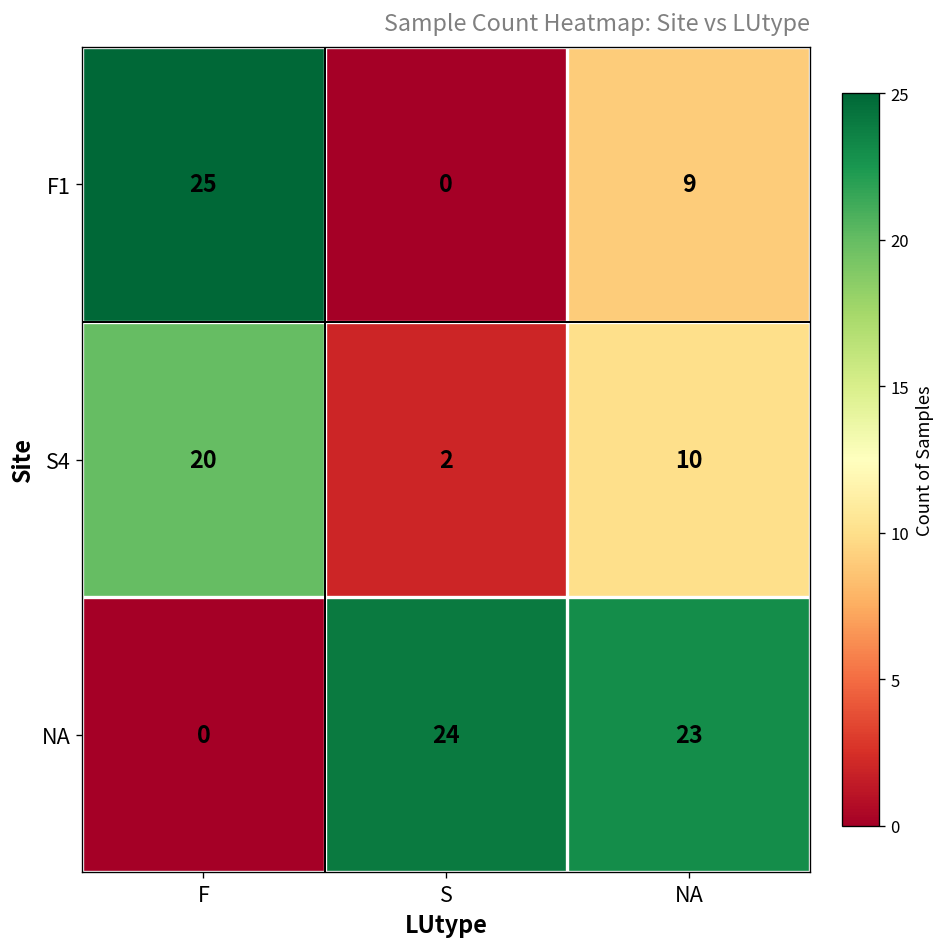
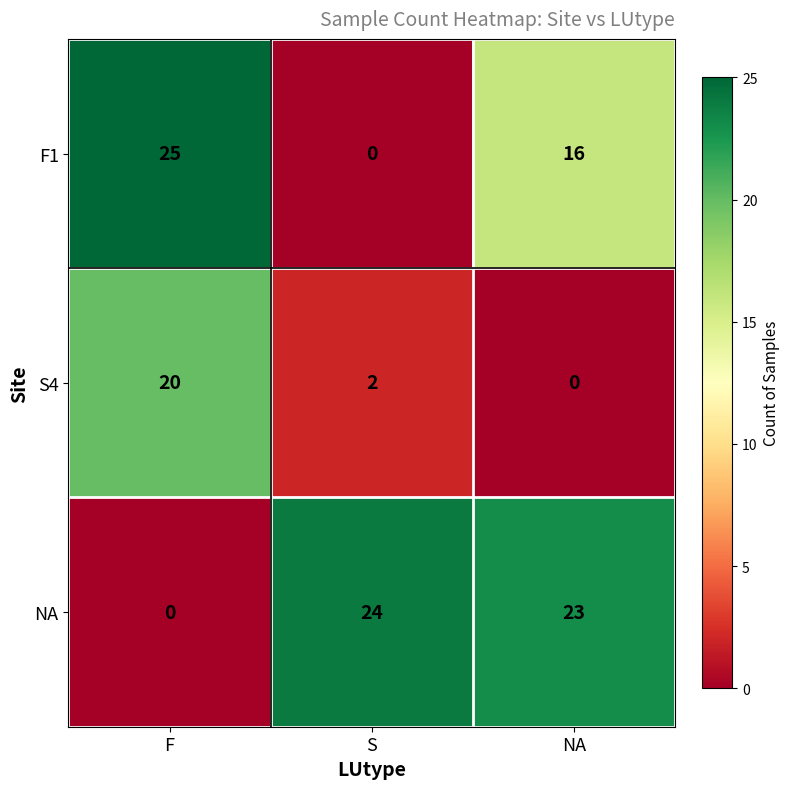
  {
    "F1": {
      "F": 25,
      "S": 0,
-     "NA": 9
+     "NA": 16
    },
    "S4": {
      "F": 20,
      "S": 2,
-     "NA": 10
+     "NA": 0
    },
    "NA": {
      "F": 0,
      "S": 24,
      "NA": 23
    }
  }
